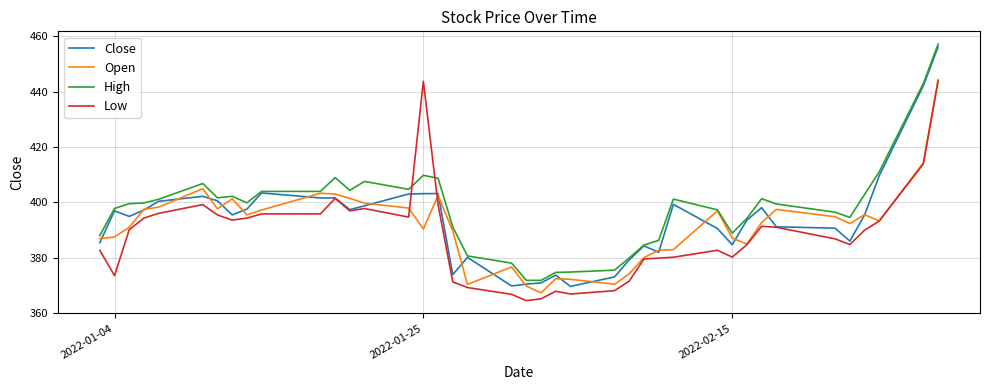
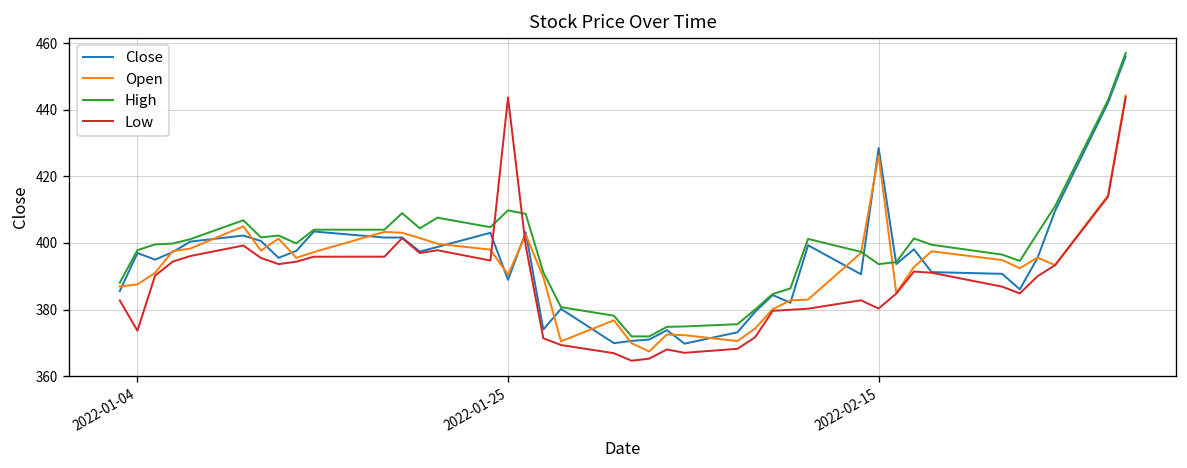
  {
    "Close": {
-     "2022-01-25": 403,
-     "2022-02-15": 385
+     "2022-01-25": 389,
+     "2022-02-15": 429
    },
    "Open": {
      "2022-01-04": 388,
      "2022-01-25": 390,
-     "2022-02-15": 387
+     "2022-02-15": 426
    },
    "High": {
      "2022-01-25": 410,
-     "2022-02-15": 389
+     "2022-02-15": 394
    },
    "Low": {
      "2022-01-04": 374,
      "2022-01-25": 444,
      "2022-02-15": 380
    }
  }
